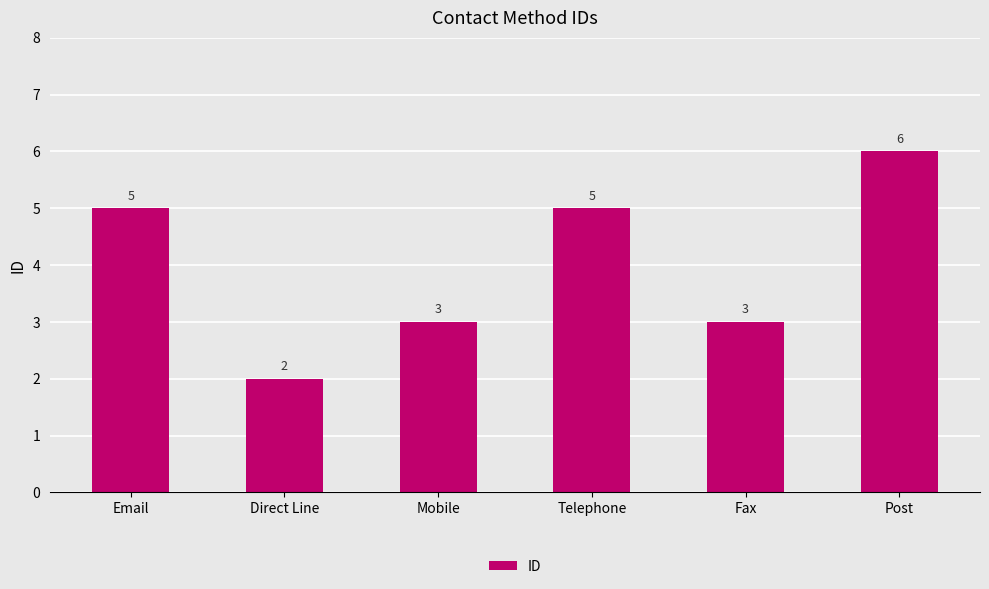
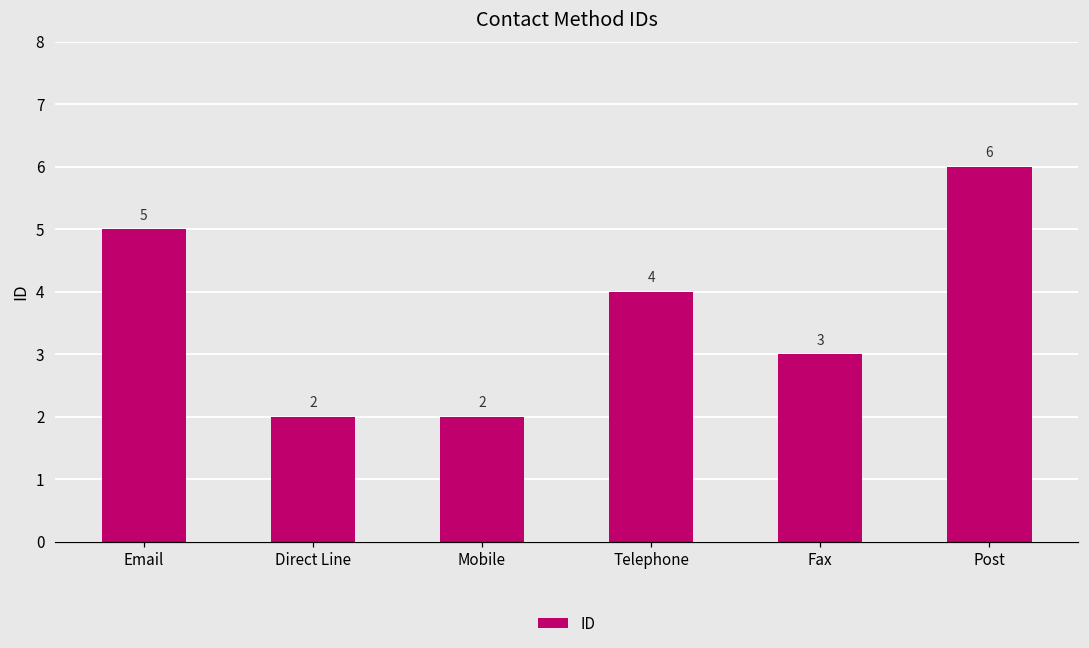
  {
    "Email": 5,
    "Direct Line": 2,
-   "Mobile": 3,
-   "Telephone": 5,
+   "Mobile": 2,
+   "Telephone": 4,
    "Fax": 3,
    "Post": 6
  }
